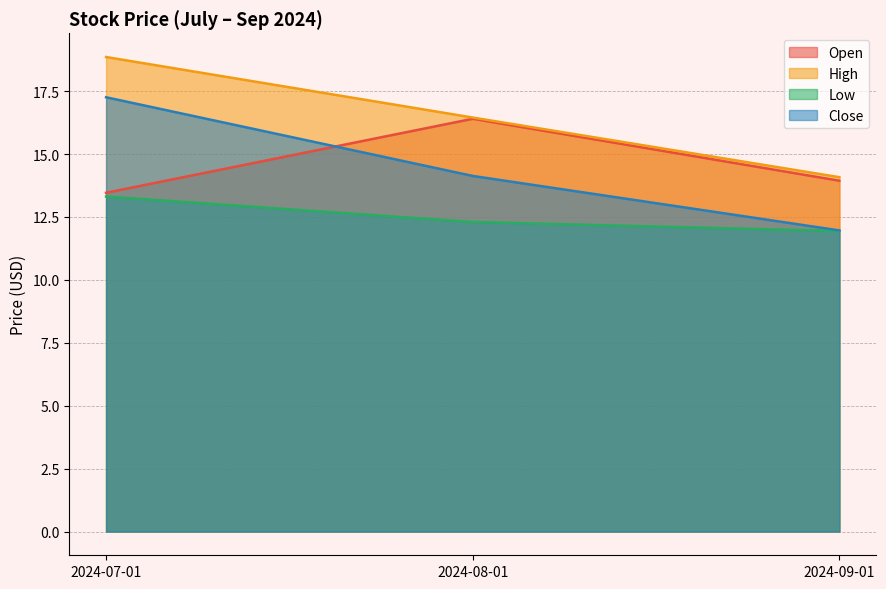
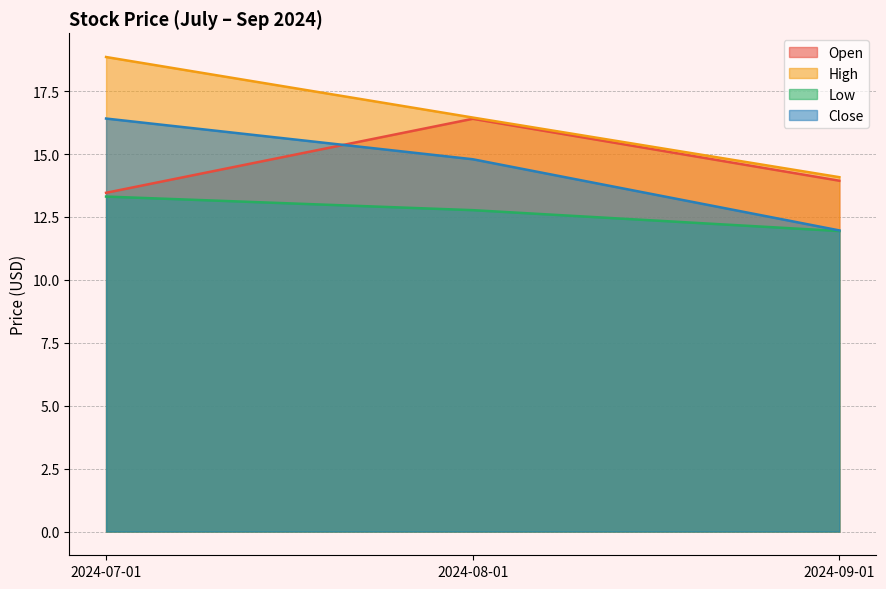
  {
    "Open": {
      "2024-07-01": 13.5,
      "2024-09-01": 13.9
    },
    "High": {
      "2024-07-01": 18.9,
      "2024-09-01": 14.1
    },
    "Low": {
      "2024-07-01": 13.3,
-     "2024-08-01": 12.3
+     "2024-08-01": 12.8
    },
    "Close": {
-     "2024-07-01": 17.3,
-     "2024-08-01": 14.1
+     "2024-07-01": 16.4,
+     "2024-08-01": 14.8
    }
  }
